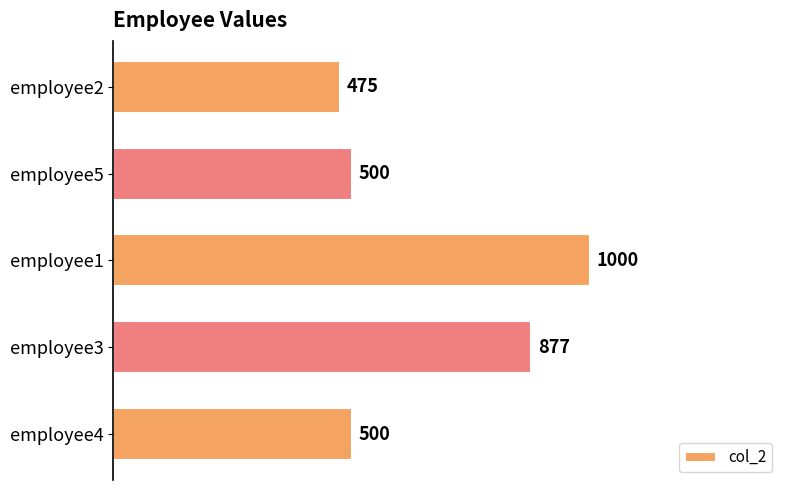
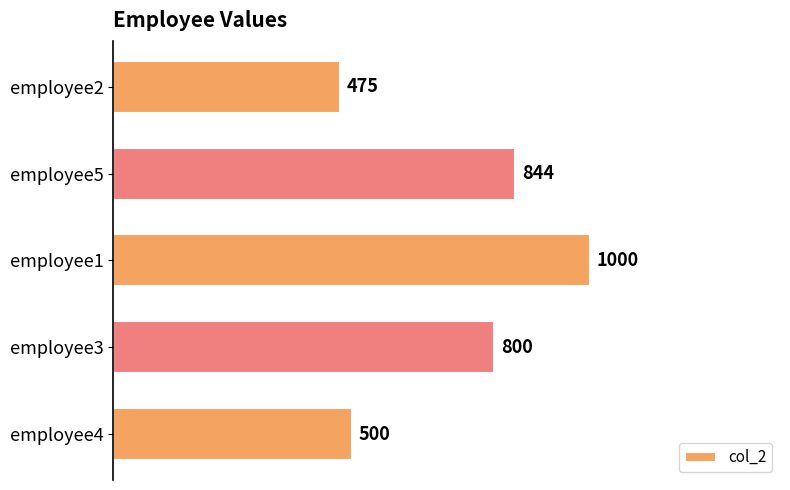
  {
    "employee2": 475,
-   "employee5": 500,
+   "employee5": 844,
    "employee1": 1000,
-   "employee3": 877,
+   "employee3": 800,
    "employee4": 500
  }
